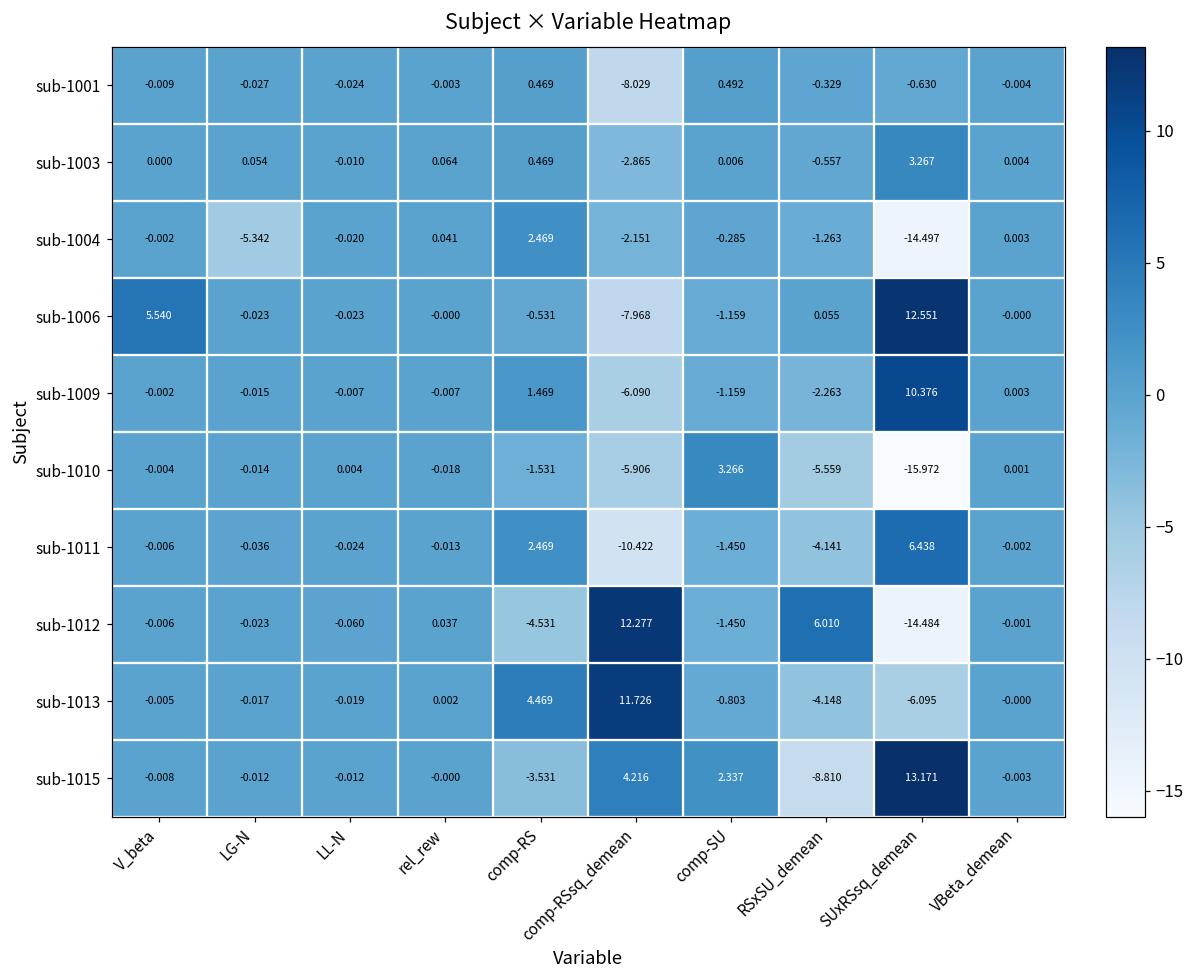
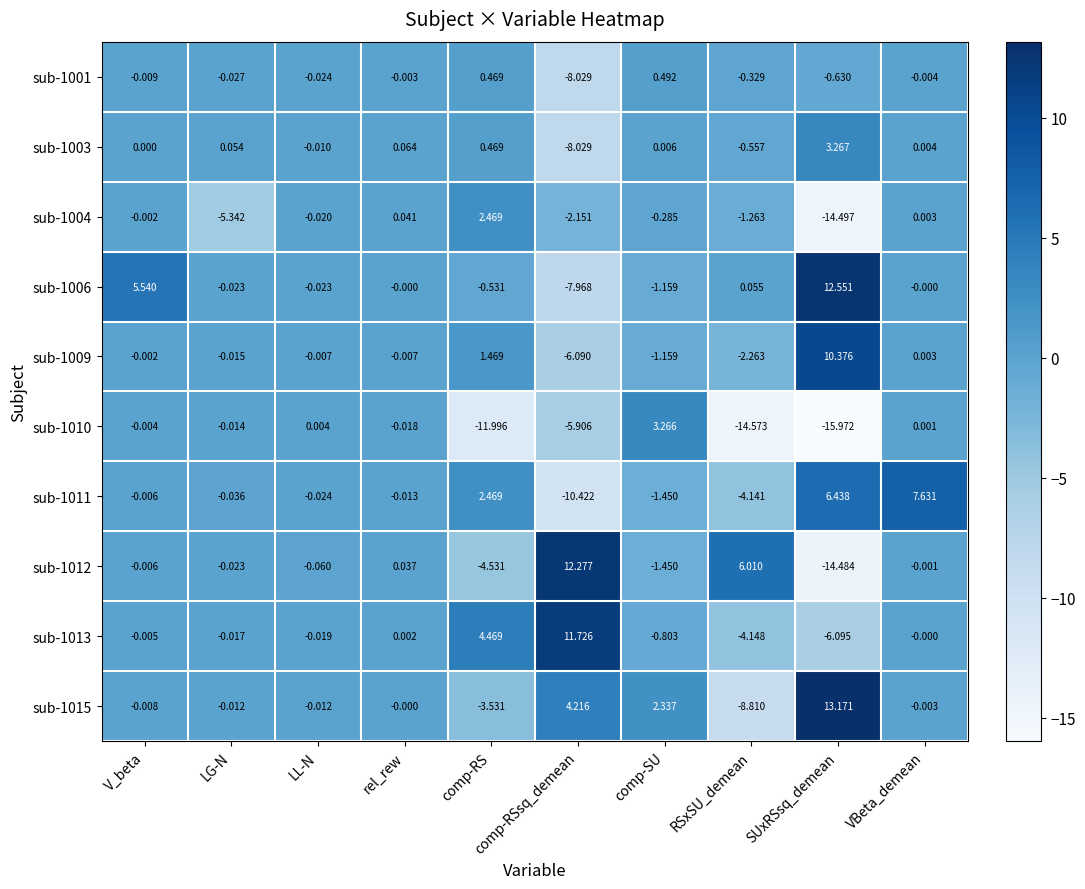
  {
    "sub-1001": {
      "V_beta": -0.009,
      "LG-N": -0.027,
      "LL-N": -0.024,
      "rel_rew": -0.003,
      "comp-RS": 0.469,
      "comp-RSsq_demean": -8.029,
      "comp-SU": 0.492,
      "RSxSU_demean": -0.329,
      "SUxRSsq_demean": -0.630,
      "VBeta_demean": -0.004
    },
    "sub-1003": {
      "V_beta": 0.000,
      "LG-N": 0.054,
      "LL-N": -0.010,
      "rel_rew": 0.064,
      "comp-RS": 0.469,
-     "comp-RSsq_demean": -2.865,
+     "comp-RSsq_demean": -8.029,
      "comp-SU": 0.006,
      "RSxSU_demean": -0.557,
      "SUxRSsq_demean": 3.267,
      "VBeta_demean": 0.004
    },
    "sub-1004": {
      "V_beta": -0.002,
      "LG-N": -5.342,
      "LL-N": -0.020,
      "rel_rew": 0.041,
      "comp-RS": 2.469,
      "comp-RSsq_demean": -2.151,
      "comp-SU": -0.285,
      "RSxSU_demean": -1.263,
      "SUxRSsq_demean": -14.497,
      "VBeta_demean": 0.003
    },
    "sub-1006": {
      "V_beta": 5.540,
      "LG-N": -0.023,
      "LL-N": -0.023,
      "rel_rew": -0.000,
      "comp-RS": -0.531,
      "comp-RSsq_demean": -7.968,
      "comp-SU": -1.159,
      "RSxSU_demean": 0.055,
      "SUxRSsq_demean": 12.551,
      "VBeta_demean": -0.000
    },
    "sub-1009": {
      "V_beta": -0.002,
      "LG-N": -0.015,
      "LL-N": -0.007,
      "rel_rew": -0.007,
      "comp-RS": 1.469,
      "comp-RSsq_demean": -6.090,
      "comp-SU": -1.159,
      "RSxSU_demean": -2.263,
      "SUxRSsq_demean": 10.376,
      "VBeta_demean": 0.003
    },
    "sub-1010": {
      "V_beta": -0.004,
      "LG-N": -0.014,
      "LL-N": 0.004,
      "rel_rew": -0.018,
-     "comp-RS": -1.531,
+     "comp-RS": -11.996,
      "comp-RSsq_demean": -5.906,
      "comp-SU": 3.266,
-     "RSxSU_demean": -5.559,
+     "RSxSU_demean": -14.573,
      "SUxRSsq_demean": -15.972,
      "VBeta_demean": 0.001
    },
    "sub-1011": {
      "V_beta": -0.006,
      "LG-N": -0.036,
      "LL-N": -0.024,
      "rel_rew": -0.013,
      "comp-RS": 2.469,
      "comp-RSsq_demean": -10.422,
      "comp-SU": -1.450,
      "RSxSU_demean": -4.141,
      "SUxRSsq_demean": 6.438,
-     "VBeta_demean": -0.002
+     "VBeta_demean": 7.631
    },
    "sub-1012": {
      "V_beta": -0.006,
      "LG-N": -0.023,
      "LL-N": -0.060,
      "rel_rew": 0.037,
      "comp-RS": -4.531,
      "comp-RSsq_demean": 12.277,
      "comp-SU": -1.450,
      "RSxSU_demean": 6.010,
      "SUxRSsq_demean": -14.484,
      "VBeta_demean": -0.001
    },
    "sub-1013": {
      "V_beta": -0.005,
      "LG-N": -0.017,
      "LL-N": -0.019,
      "rel_rew": 0.002,
      "comp-RS": 4.469,
      "comp-RSsq_demean": 11.726,
      "comp-SU": -0.803,
      "RSxSU_demean": -4.148,
      "SUxRSsq_demean": -6.095,
      "VBeta_demean": -0.000
    },
    "sub-1015": {
      "V_beta": -0.008,
      "LG-N": -0.012,
      "LL-N": -0.012,
      "rel_rew": -0.000,
      "comp-RS": -3.531,
      "comp-RSsq_demean": 4.216,
      "comp-SU": 2.337,
      "RSxSU_demean": -8.810,
      "SUxRSsq_demean": 13.171,
      "VBeta_demean": -0.003
    }
  }
